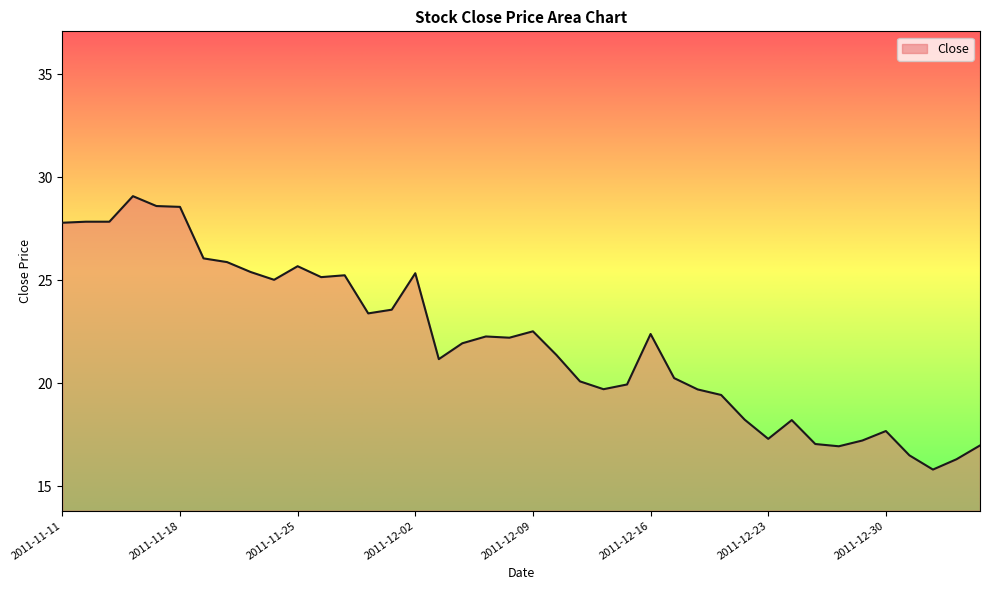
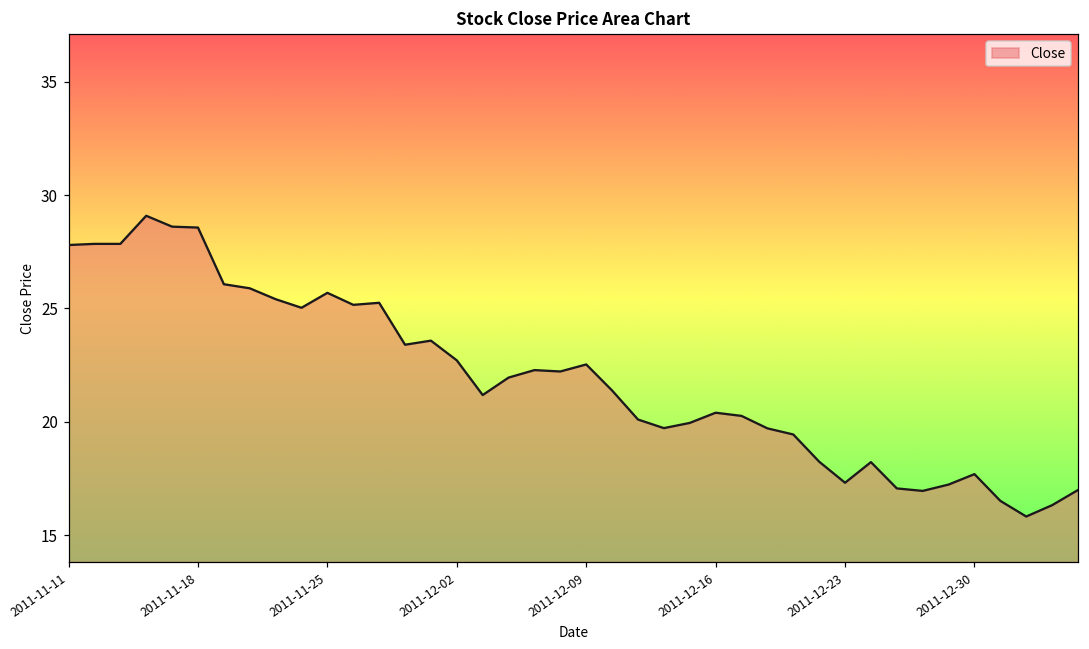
  {
    "2011-11-11": 27.8,
    "2011-11-18": 28.6,
    "2011-11-25": 25.7,
-   "2011-12-02": 25.4,
+   "2011-12-02": 22.7,
    "2011-12-09": 22.5,
-   "2011-12-16": 22.4,
+   "2011-12-16": 20.4,
    "2011-12-23": 17.3,
    "2011-12-30": 17.7
  }
